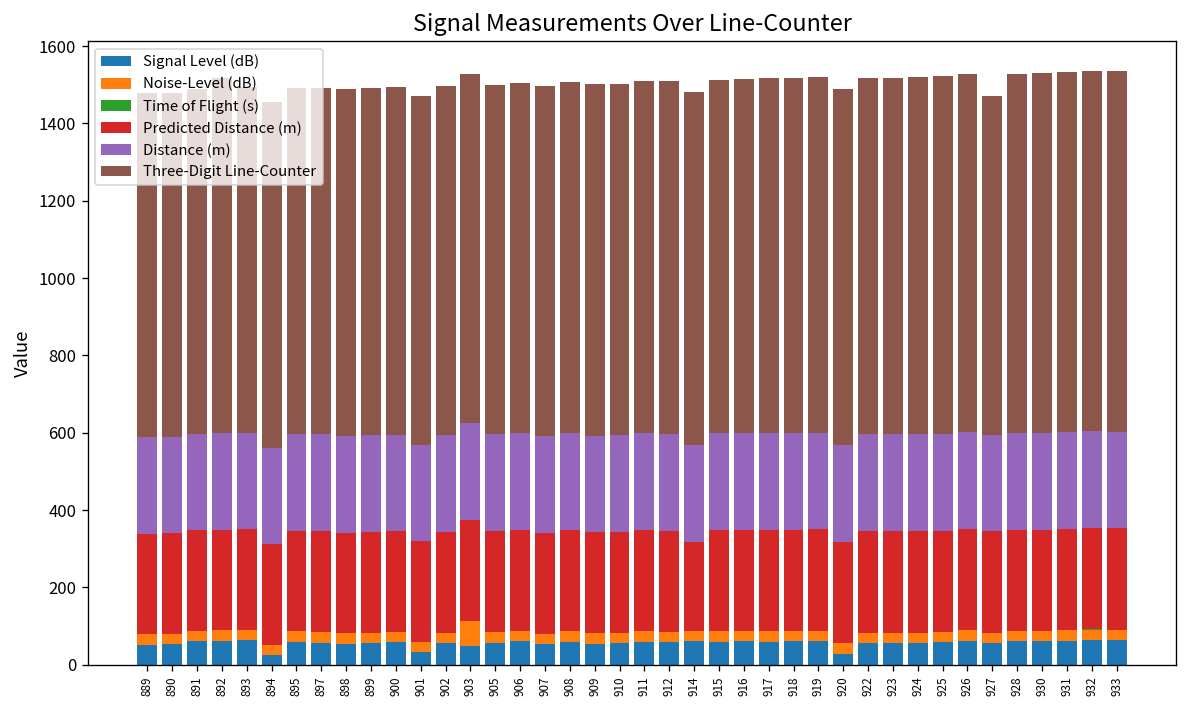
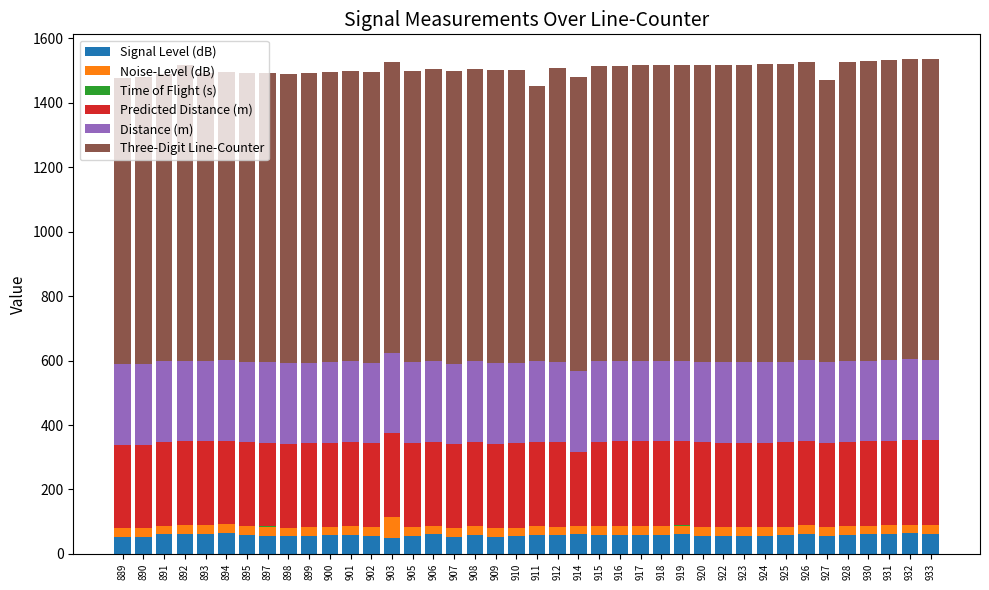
  {
    "Signal Level (dB)": {
      "889": 50,
      "890": 50,
      "891": 60,
      "892": 60,
      "893": 60,
-     "894": 20,
+     "894": 60,
      "895": 60,
      "897": 60,
      "898": 50,
      "899": 60,
      "900": 60,
-     "901": 30,
+     "901": 60,
      "902": 60,
      "903": 50,
      "905": 60,
      "906": 60,
      "907": 50,
      "908": 60,
      "909": 50,
      "910": 60,
      "911": 60,
      "912": 60,
      "914": 60,
      "915": 60,
      "916": 60,
      "917": 60,
      "918": 60,
      "919": 60,
-     "920": 30,
+     "920": 60,
      "922": 60,
      "923": 60,
      "924": 60,
      "925": 60,
      "926": 60,
      "927": 60,
      "928": 60,
      "930": 60,
      "931": 60,
      "932": 60,
      "933": 60
    },
    "Noise-Level (dB)": {
      "889": 30,
      "890": 30,
      "891": 30,
      "892": 30,
      "893": 30,
      "894": 30,
      "895": 30,
      "897": 30,
      "898": 30,
      "899": 30,
      "900": 30,
      "901": 30,
      "902": 30,
      "903": 60,
      "905": 30,
      "906": 30,
      "907": 30,
      "908": 30,
      "909": 30,
      "910": 30,
      "911": 30,
      "912": 30,
      "914": 30,
      "915": 30,
      "916": 30,
      "917": 30,
      "918": 30,
      "919": 30,
      "920": 30,
      "922": 30,
      "923": 30,
      "924": 30,
      "925": 30,
      "926": 30,
      "927": 30,
      "928": 30,
      "930": 30,
      "931": 30,
      "932": 30,
      "933": 30
    },
    "Predicted Distance (m)": {
      "889": 260,
      "890": 260,
      "891": 260,
      "892": 260,
      "893": 260,
      "894": 260,
      "895": 260,
      "897": 260,
      "898": 260,
      "899": 260,
      "900": 260,
      "901": 260,
      "902": 260,
      "903": 260,
      "905": 260,
      "906": 260,
      "907": 260,
      "908": 260,
      "909": 260,
      "910": 260,
      "911": 260,
      "912": 260,
      "914": 230,
      "915": 260,
      "916": 260,
      "917": 260,
      "918": 260,
      "919": 260,
      "920": 260,
      "922": 260,
      "923": 260,
      "924": 260,
      "925": 260,
      "926": 260,
      "927": 260,
      "928": 260,
      "930": 260,
      "931": 260,
      "932": 260,
      "933": 260
    },
    "Distance (m)": {
      "889": 250,
      "890": 250,
      "891": 250,
      "892": 250,
      "893": 250,
      "894": 250,
      "895": 250,
      "897": 250,
      "898": 250,
      "899": 250,
      "900": 250,
      "901": 250,
      "902": 250,
      "903": 250,
      "905": 250,
      "906": 250,
      "907": 250,
      "908": 250,
      "909": 250,
      "910": 250,
      "911": 250,
      "912": 250,
      "914": 250,
      "915": 250,
      "916": 250,
      "917": 250,
      "918": 250,
      "919": 250,
      "920": 250,
      "922": 250,
      "923": 250,
      "924": 250,
      "925": 250,
      "926": 250,
      "927": 250,
      "928": 250,
      "930": 250,
      "931": 250,
      "932": 250,
      "933": 250
    },
    "Three-Digit Line-Counter": {
      "898": 900,
      "899": 900,
      "900": 900,
      "901": 900,
      "902": 900,
      "903": 900,
      "905": 910,
      "906": 910,
      "907": 910,
      "908": 910,
      "909": 910,
      "910": 910,
-     "911": 910,
+     "911": 850,
      "912": 910,
      "914": 910,
      "915": 920,
      "916": 920,
      "917": 920,
      "918": 920,
      "919": 920,
      "920": 920,
      "922": 920,
      "923": 920,
      "924": 920,
      "925": 930,
      "926": 930,
      "927": 880,
      "928": 930,
      "930": 930,
      "931": 930,
      "932": 930,
      "933": 930
    }
  }
